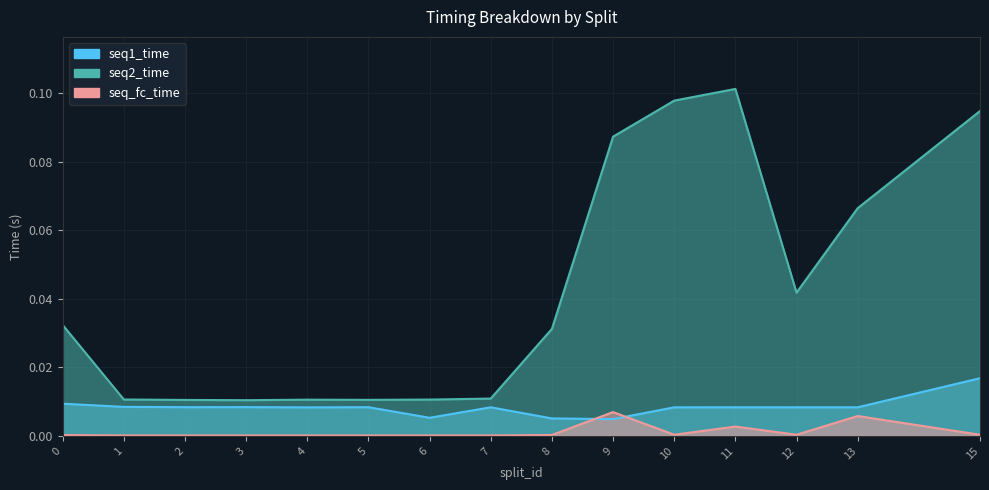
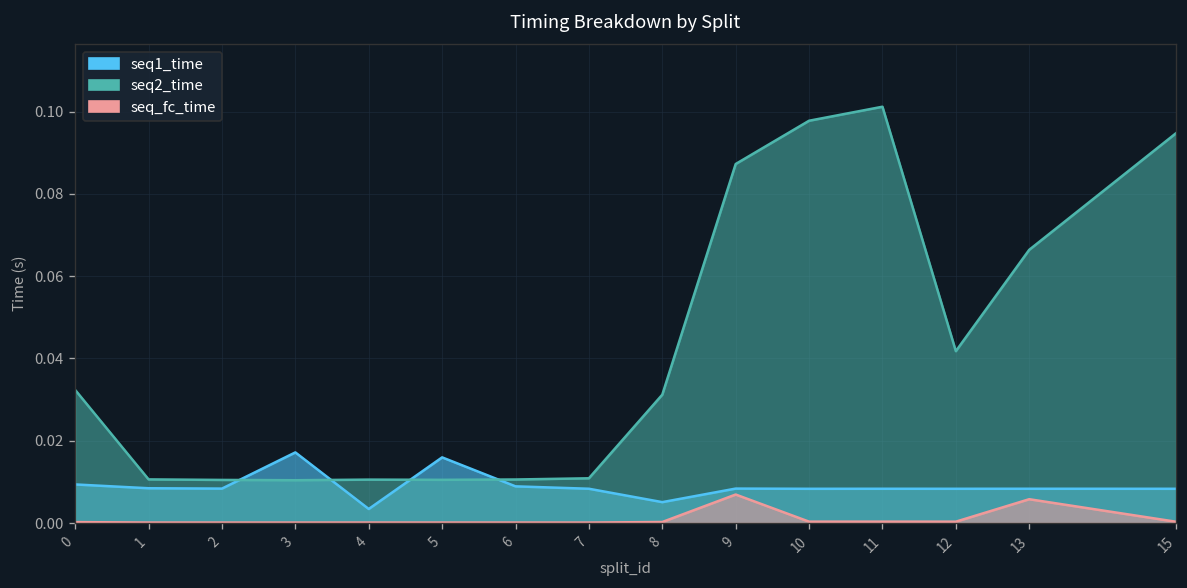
  {
    "seq1_time": {
      "0": 0.009,
      "1": 0.008,
      "2": 0.008,
-     "3": 0.008,
-     "4": 0.008,
-     "5": 0.008,
-     "6": 0.005,
+     "3": 0.017,
+     "4": 0.003,
+     "5": 0.016,
+     "6": 0.009,
      "7": 0.008,
      "8": 0.005,
-     "9": 0.005,
+     "9": 0.008,
      "10": 0.008,
      "11": 0.008,
      "12": 0.008,
      "13": 0.008,
-     "15": 0.017
+     "15": 0.008
    },
    "seq2_time": {
      "0": 0.032,
      "1": 0.011,
      "2": 0.010,
      "3": 0.010,
      "4": 0.011,
      "5": 0.011,
      "6": 0.011,
      "7": 0.011,
      "8": 0.031,
      "9": 0.087,
      "10": 0.098,
      "11": 0.101,
      "12": 0.042,
      "13": 0.066,
      "15": 0.095
    },
    "seq_fc_time": {
      "0": 0.000,
      "1": 0.000,
      "2": 0.000,
      "3": 0.000,
      "4": 0.000,
      "5": 0.000,
      "6": 0.000,
      "7": 0.000,
      "8": 0.000,
      "9": 0.007,
      "10": 0.000,
-     "11": 0.003,
+     "11": 0.000,
      "12": 0.000,
      "13": 0.006,
      "15": 0.000
    }
  }
